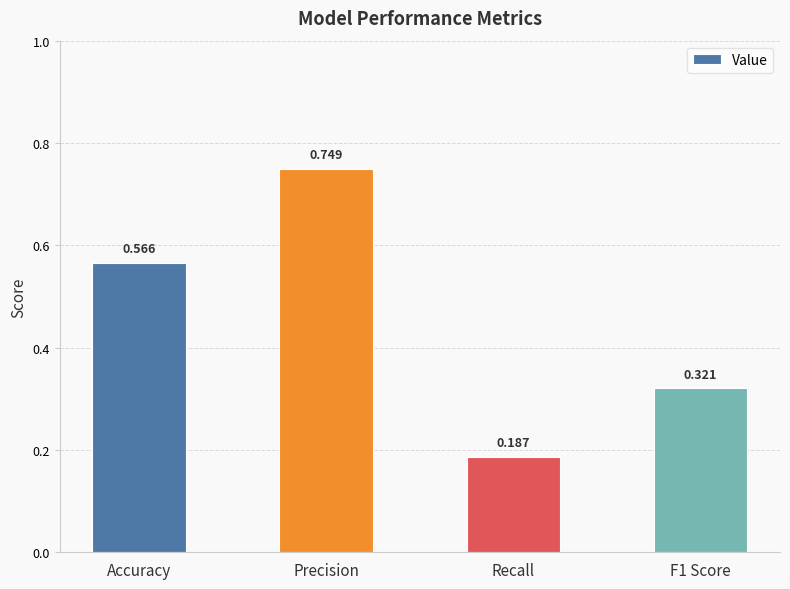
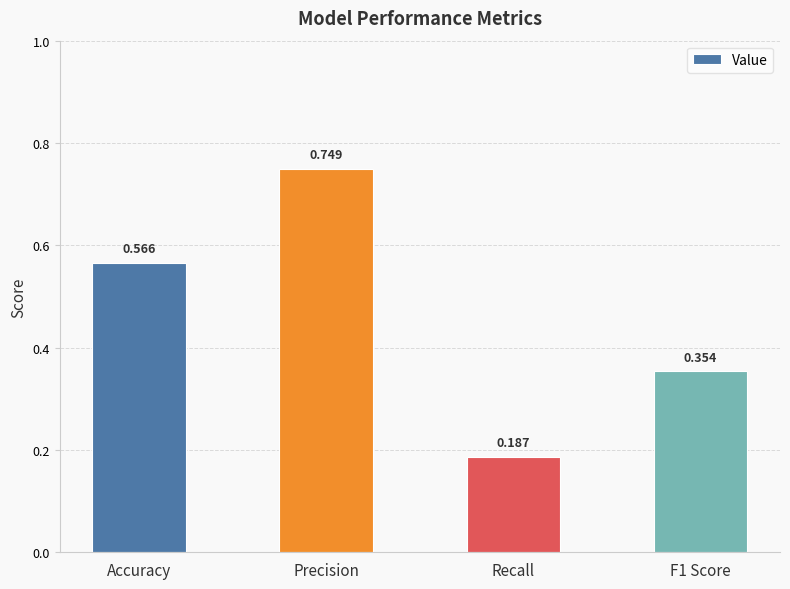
  {
    "Accuracy": 0.566,
    "Precision": 0.749,
    "Recall": 0.187,
-   "F1 Score": 0.321
+   "F1 Score": 0.354
  }
